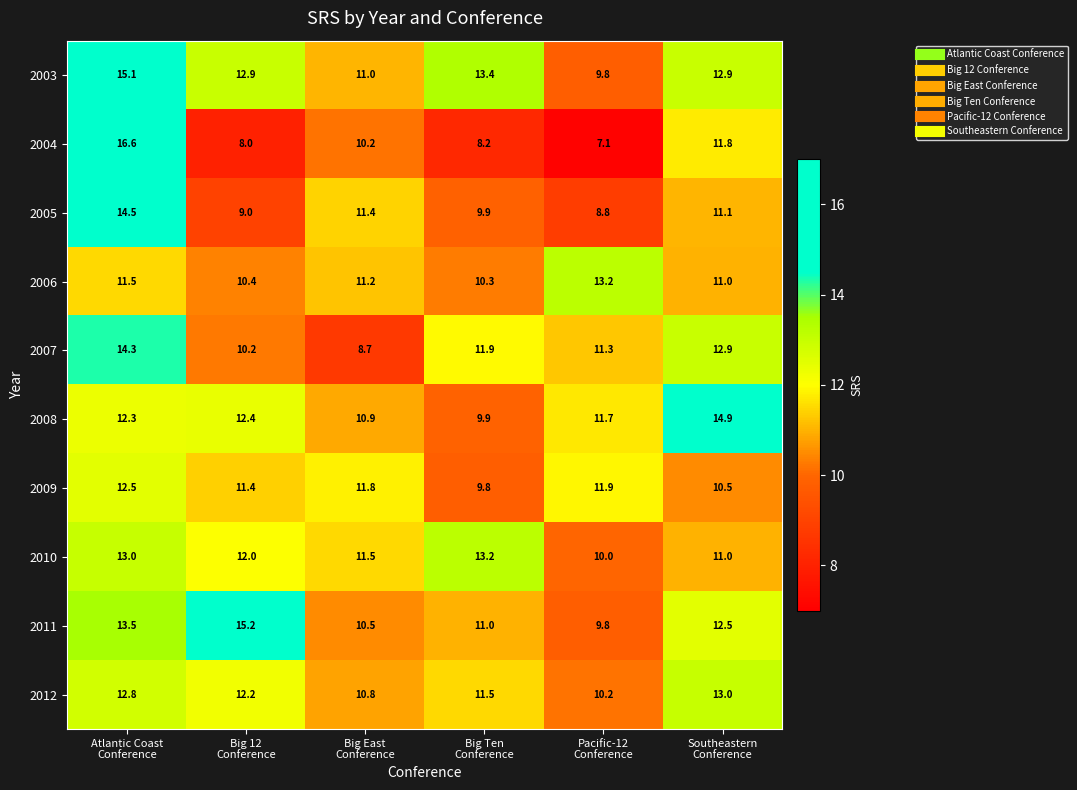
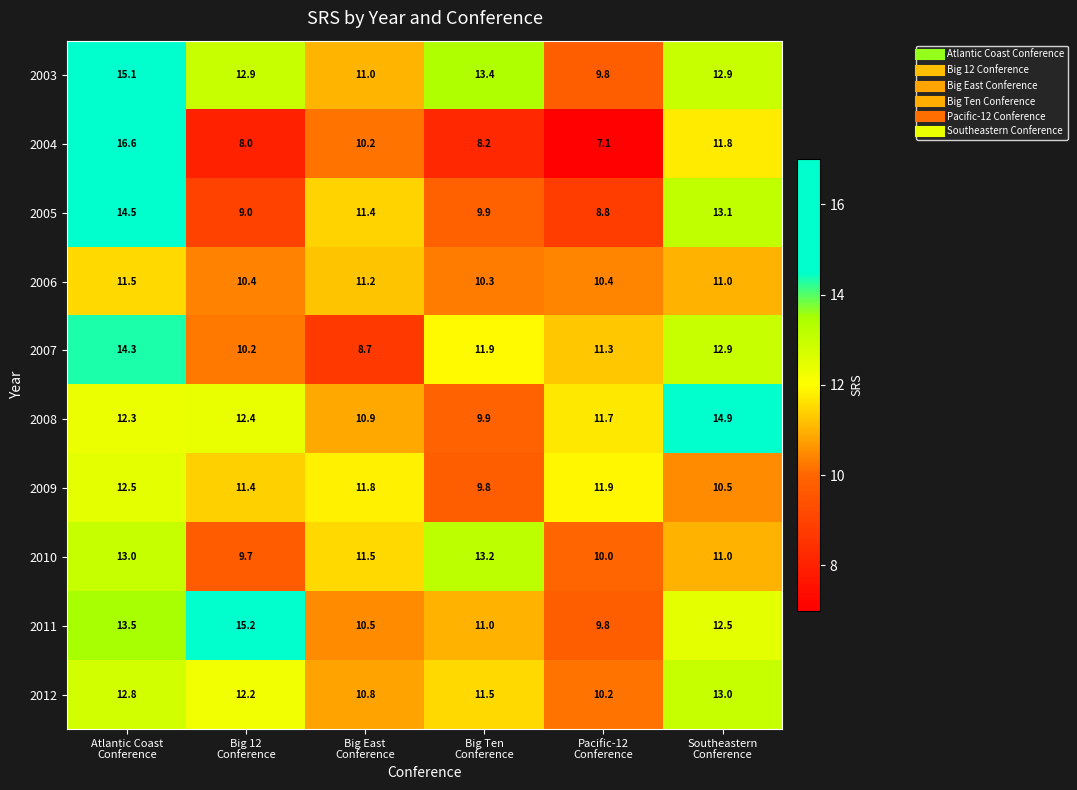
  {
    "2003": {
      "Atlantic Coast Conference": 15.1,
      "Big 12 Conference": 12.9,
      "Big East Conference": 11.0,
      "Big Ten Conference": 13.4,
      "Pacific-12 Conference": 9.8,
      "Southeastern Conference": 12.9
    },
    "2004": {
      "Atlantic Coast Conference": 16.6,
      "Big 12 Conference": 8.0,
      "Big East Conference": 10.2,
      "Big Ten Conference": 8.2,
      "Pacific-12 Conference": 7.1,
      "Southeastern Conference": 11.8
    },
    "2005": {
      "Atlantic Coast Conference": 14.5,
      "Big 12 Conference": 9.0,
      "Big East Conference": 11.4,
      "Big Ten Conference": 9.9,
      "Pacific-12 Conference": 8.8,
-     "Southeastern Conference": 11.1
+     "Southeastern Conference": 13.1
    },
    "2006": {
      "Atlantic Coast Conference": 11.5,
      "Big 12 Conference": 10.4,
      "Big East Conference": 11.2,
      "Big Ten Conference": 10.3,
-     "Pacific-12 Conference": 13.2,
+     "Pacific-12 Conference": 10.4,
      "Southeastern Conference": 11.0
    },
    "2007": {
      "Atlantic Coast Conference": 14.3,
      "Big 12 Conference": 10.2,
      "Big East Conference": 8.7,
      "Big Ten Conference": 11.9,
      "Pacific-12 Conference": 11.3,
      "Southeastern Conference": 12.9
    },
    "2008": {
      "Atlantic Coast Conference": 12.3,
      "Big 12 Conference": 12.4,
      "Big East Conference": 10.9,
      "Big Ten Conference": 9.9,
      "Pacific-12 Conference": 11.7,
      "Southeastern Conference": 14.9
    },
    "2009": {
      "Atlantic Coast Conference": 12.5,
      "Big 12 Conference": 11.4,
      "Big East Conference": 11.8,
      "Big Ten Conference": 9.8,
      "Pacific-12 Conference": 11.9,
      "Southeastern Conference": 10.5
    },
    "2010": {
      "Atlantic Coast Conference": 13.0,
-     "Big 12 Conference": 12.0,
+     "Big 12 Conference": 9.7,
      "Big East Conference": 11.5,
      "Big Ten Conference": 13.2,
      "Pacific-12 Conference": 10.0,
      "Southeastern Conference": 11.0
    },
    "2011": {
      "Atlantic Coast Conference": 13.5,
      "Big 12 Conference": 15.2,
      "Big East Conference": 10.5,
      "Big Ten Conference": 11.0,
      "Pacific-12 Conference": 9.8,
      "Southeastern Conference": 12.5
    },
    "2012": {
      "Atlantic Coast Conference": 12.8,
      "Big 12 Conference": 12.2,
      "Big East Conference": 10.8,
      "Big Ten Conference": 11.5,
      "Pacific-12 Conference": 10.2,
      "Southeastern Conference": 13.0
    }
  }
